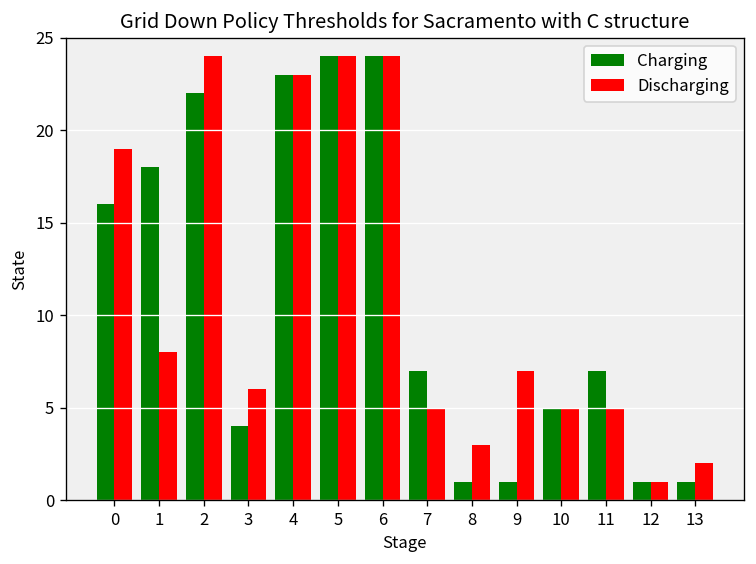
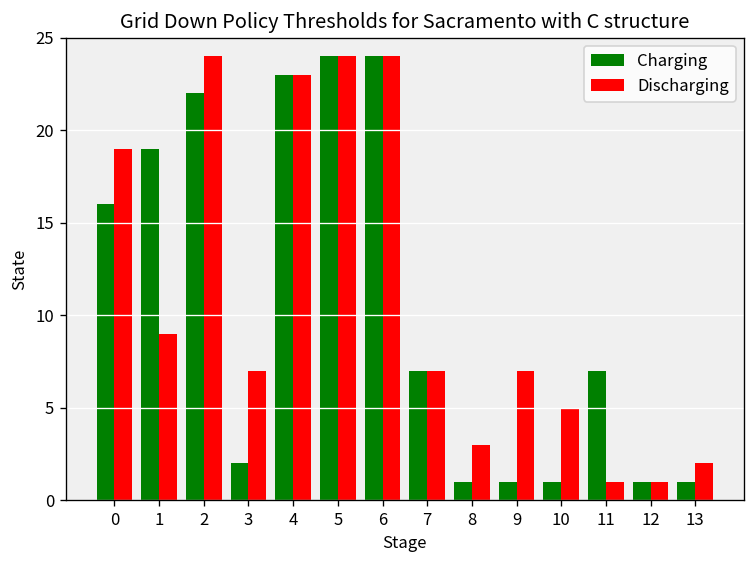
  {
    "Charging": {
      "0": 16,
-     "1": 18,
+     "1": 19,
      "2": 22,
-     "3": 4,
+     "3": 2,
      "4": 23,
      "5": 24,
      "6": 24,
      "7": 7,
      "8": 1,
      "9": 1,
-     "10": 5,
+     "10": 1,
      "11": 7,
      "12": 1,
      "13": 1
    },
    "Discharging": {
      "0": 19,
-     "1": 8,
+     "1": 9,
      "2": 24,
-     "3": 6,
+     "3": 7,
      "4": 23,
      "5": 24,
      "6": 24,
-     "7": 5,
+     "7": 7,
      "8": 3,
      "9": 7,
      "10": 5,
-     "11": 5,
+     "11": 1,
      "12": 1,
      "13": 2
    }
  }
